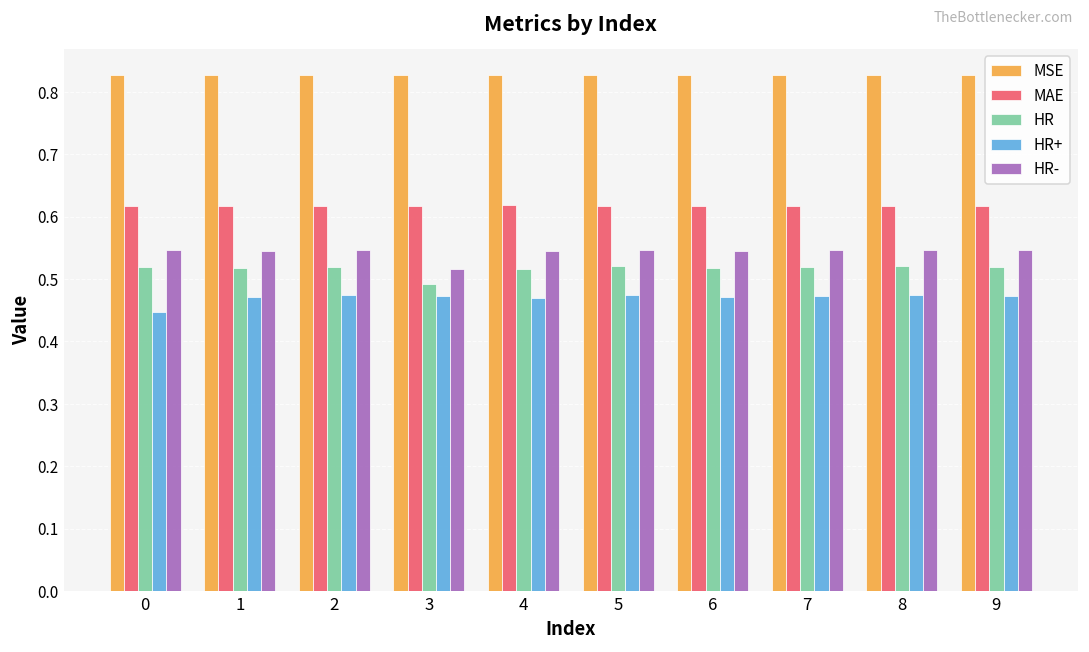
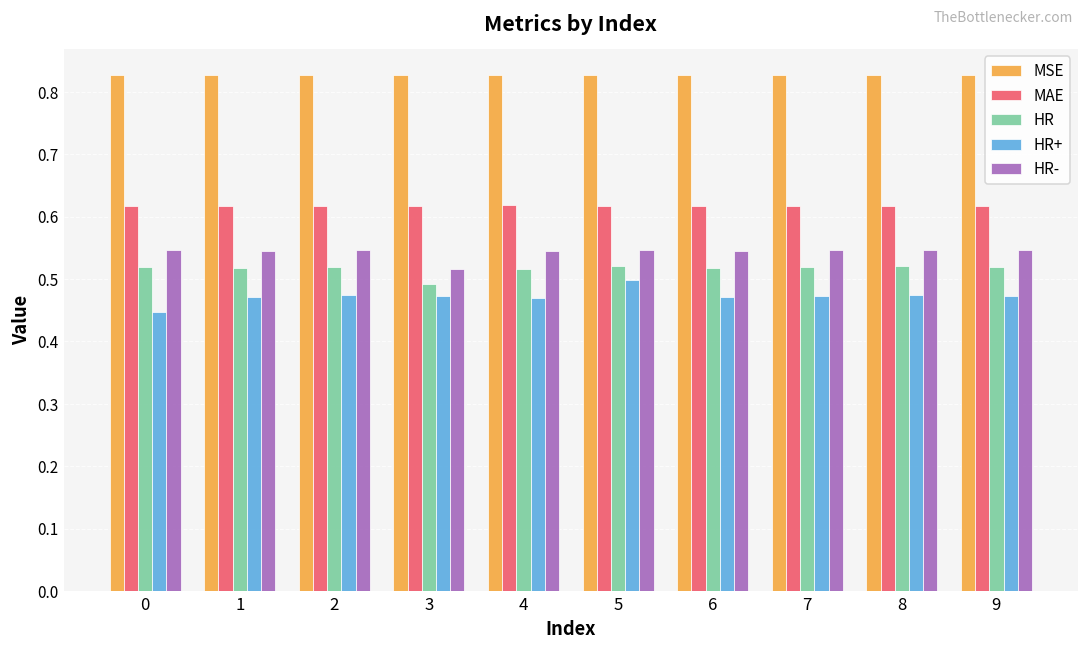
  {
    "MSE": {
      "0": 0.83,
      "1": 0.83,
      "2": 0.83,
      "3": 0.83,
      "4": 0.83,
      "5": 0.83,
      "6": 0.83,
      "7": 0.83,
      "8": 0.83,
      "9": 0.83
    },
    "MAE": {
      "0": 0.62,
      "1": 0.62,
      "2": 0.62,
      "3": 0.62,
      "4": 0.62,
      "5": 0.62,
      "6": 0.62,
      "7": 0.62,
      "8": 0.62,
      "9": 0.62
    },
    "HR": {
      "0": 0.52,
      "1": 0.52,
      "2": 0.52,
      "3": 0.49,
      "4": 0.52,
      "5": 0.52,
      "6": 0.52,
      "7": 0.52,
      "8": 0.52,
      "9": 0.52
    },
    "HR+": {
      "0": 0.45,
      "1": 0.47,
      "2": 0.47,
      "3": 0.47,
      "4": 0.47,
-     "5": 0.47,
+     "5": 0.50,
      "6": 0.47,
      "7": 0.47,
      "8": 0.47,
      "9": 0.47
    },
    "HR-": {
      "0": 0.55,
      "1": 0.54,
      "2": 0.55,
      "3": 0.52,
      "4": 0.54,
      "5": 0.55,
      "6": 0.55,
      "7": 0.55,
      "8": 0.55,
      "9": 0.55
    }
  }
